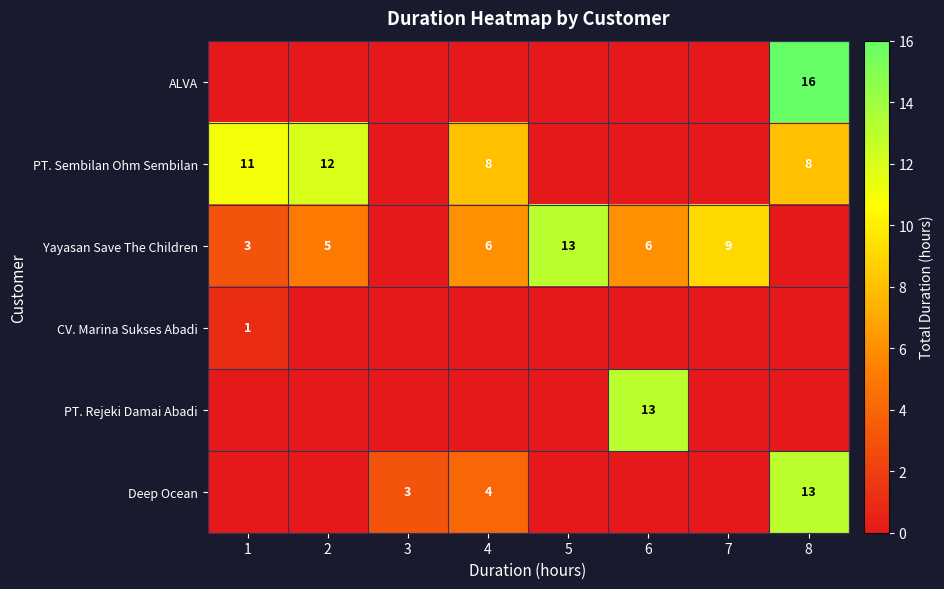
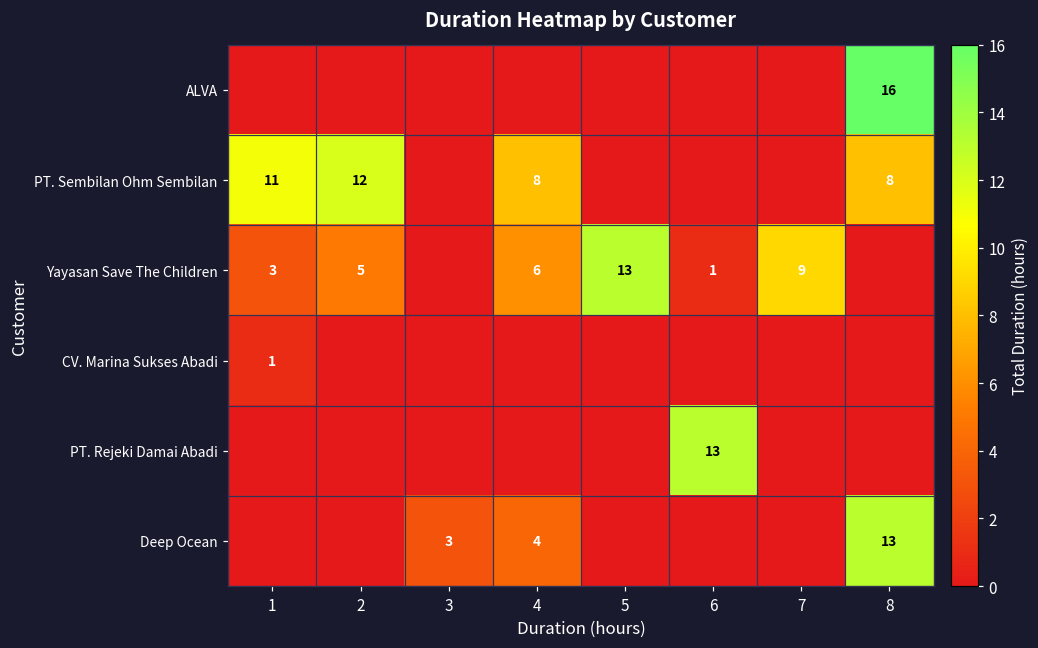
  {
    "ALVA": {
      "8": 16
    },
    "PT. Sembilan Ohm Sembilan": {
      "1": 11,
      "2": 12,
      "4": 8,
      "8": 8
    },
    "Yayasan Save The Children": {
      "1": 3,
      "2": 5,
      "4": 6,
      "5": 13,
-     "6": 6,
+     "6": 1,
      "7": 9
    },
    "CV. Marina Sukses Abadi": {
      "1": 1
    },
    "PT. Rejeki Damai Abadi": {
      "6": 13
    },
    "Deep Ocean": {
      "3": 3,
      "4": 4,
      "8": 13
    }
  }
